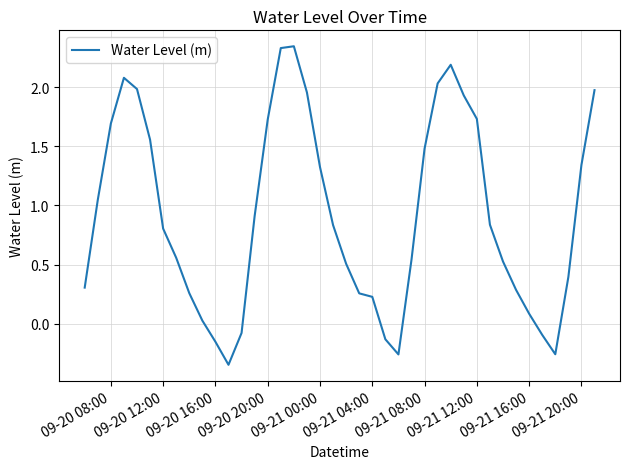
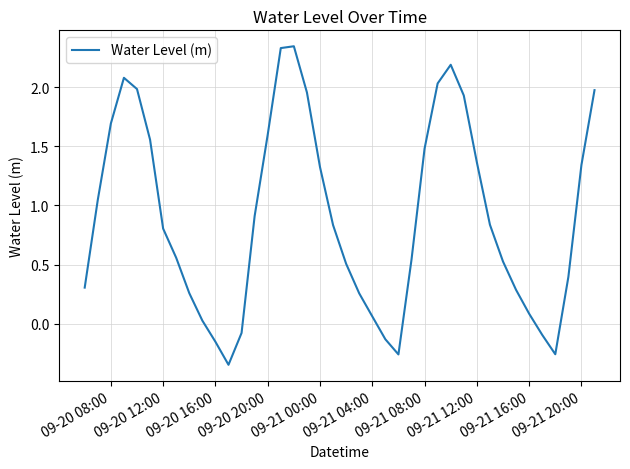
  {
    "09-20 08:00": 1.69,
    "09-20 12:00": 0.80,
    "09-20 16:00": -0.15,
-   "09-20 20:00": 1.72,
+   "09-20 20:00": 1.60,
    "09-21 00:00": 1.32,
-   "09-21 04:00": 0.23,
+   "09-21 04:00": 0.06,
    "09-21 08:00": 1.48,
-   "09-21 12:00": 1.73,
+   "09-21 12:00": 1.36,
    "09-21 16:00": 0.08,
    "09-21 20:00": 1.34
  }
